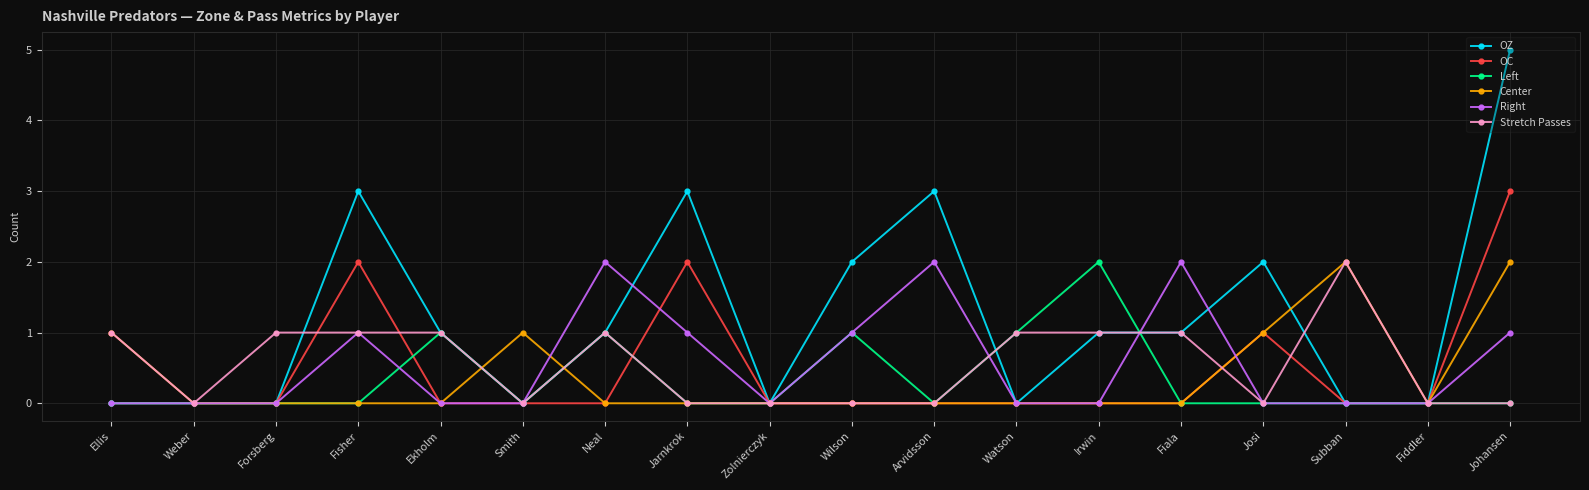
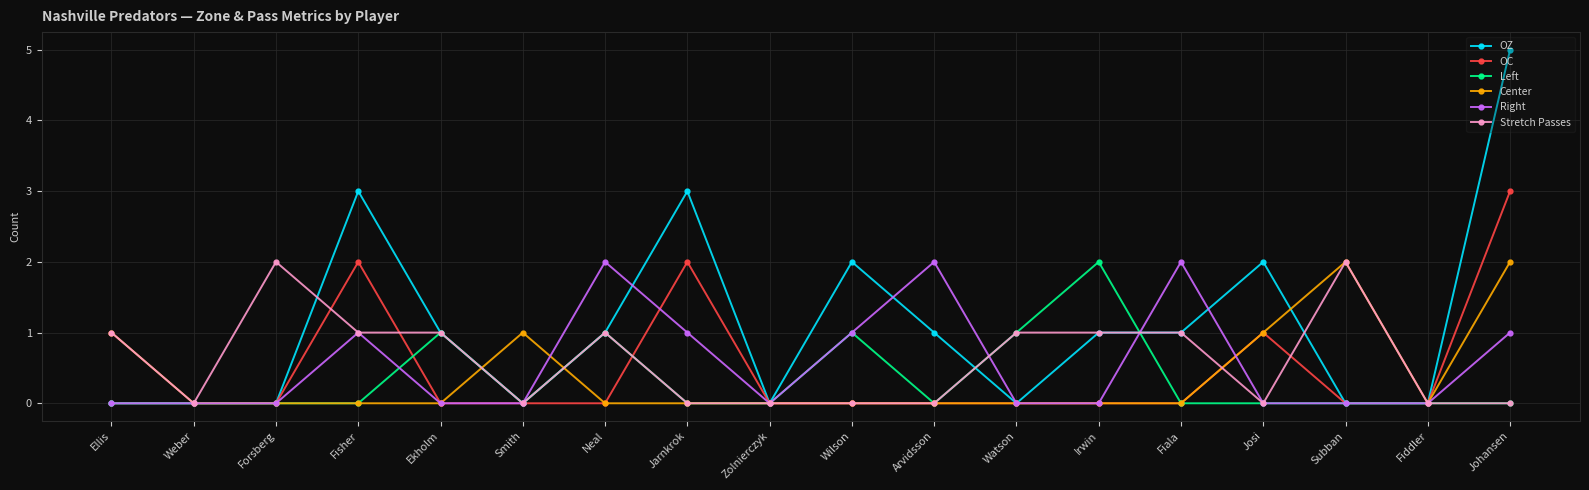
  {
    "OZ": {
      "Fisher": 3,
      "Jarnkrok": 3,
      "Wilson": 2,
-     "Arvidsson": 3,
+     "Arvidsson": 1,
      "Josi": 2
    },
    "OC": {
      "Fisher": 2,
      "Jarnkrok": 2,
      "Johansen": 3
    },
    "Left": {
      "Irwin": 2
    },
    "Center": {
      "Smith": 1,
      "Johansen": 2
    },
    "Right": {
      "Neal": 2,
      "Jarnkrok": 1,
      "Arvidsson": 2,
      "Fiala": 2,
      "Johansen": 1
    },
    "Stretch Passes": {
-     "Forsberg": 1
+     "Forsberg": 2
    }
  }
